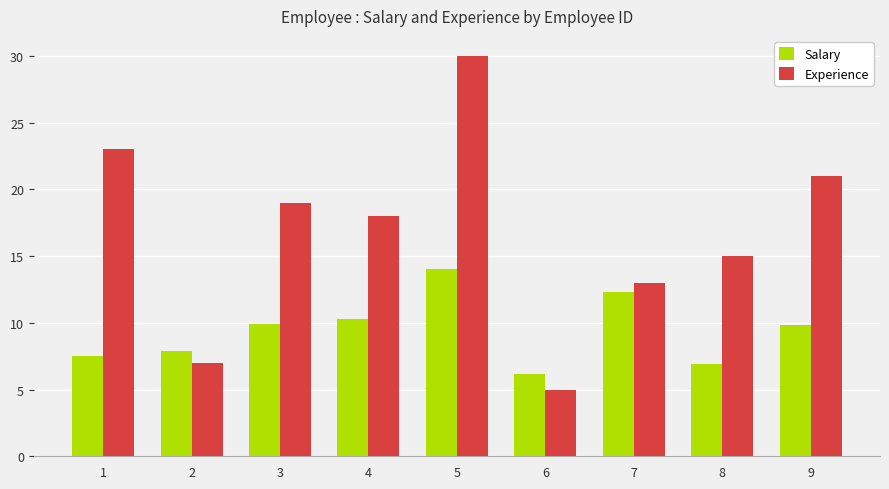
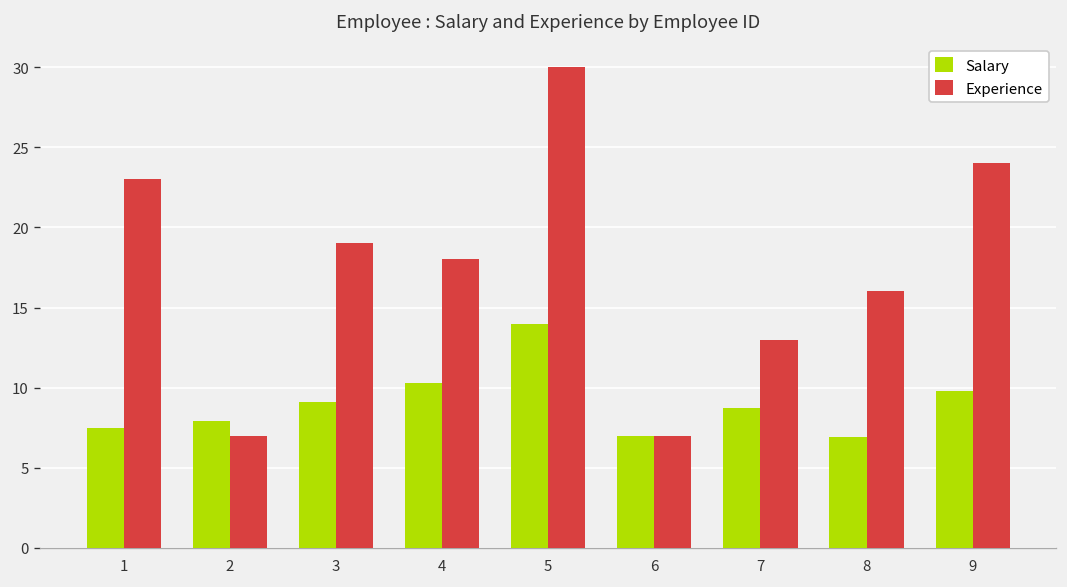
  {
    "Salary": {
      "1": 7.5,
      "2": 7.9,
-     "3": 9.9,
+     "3": 9.1,
      "4": 10.3,
      "5": 14.0,
-     "6": 6.2,
-     "7": 12.3,
+     "6": 7.0,
+     "7": 8.7,
      "8": 6.9,
      "9": 9.8
    },
    "Experience": {
      "1": 23,
      "2": 7,
      "3": 19,
      "4": 18,
      "5": 30,
-     "6": 5,
+     "6": 7,
      "7": 13,
-     "8": 15,
-     "9": 21
+     "8": 16,
+     "9": 24
    }
  }
